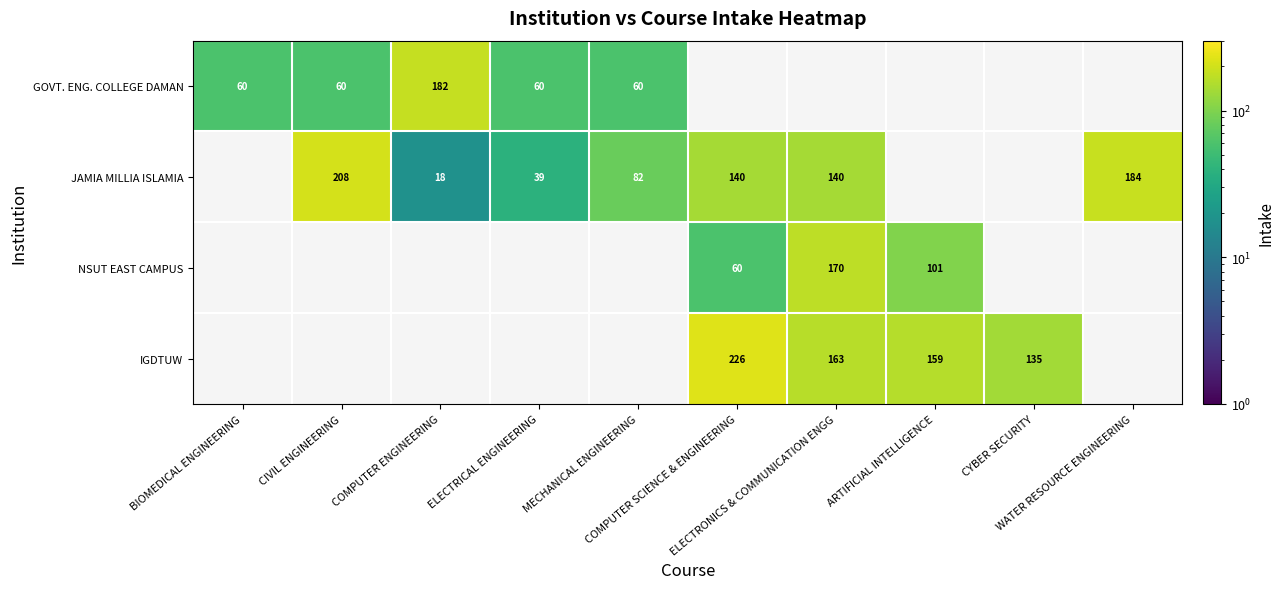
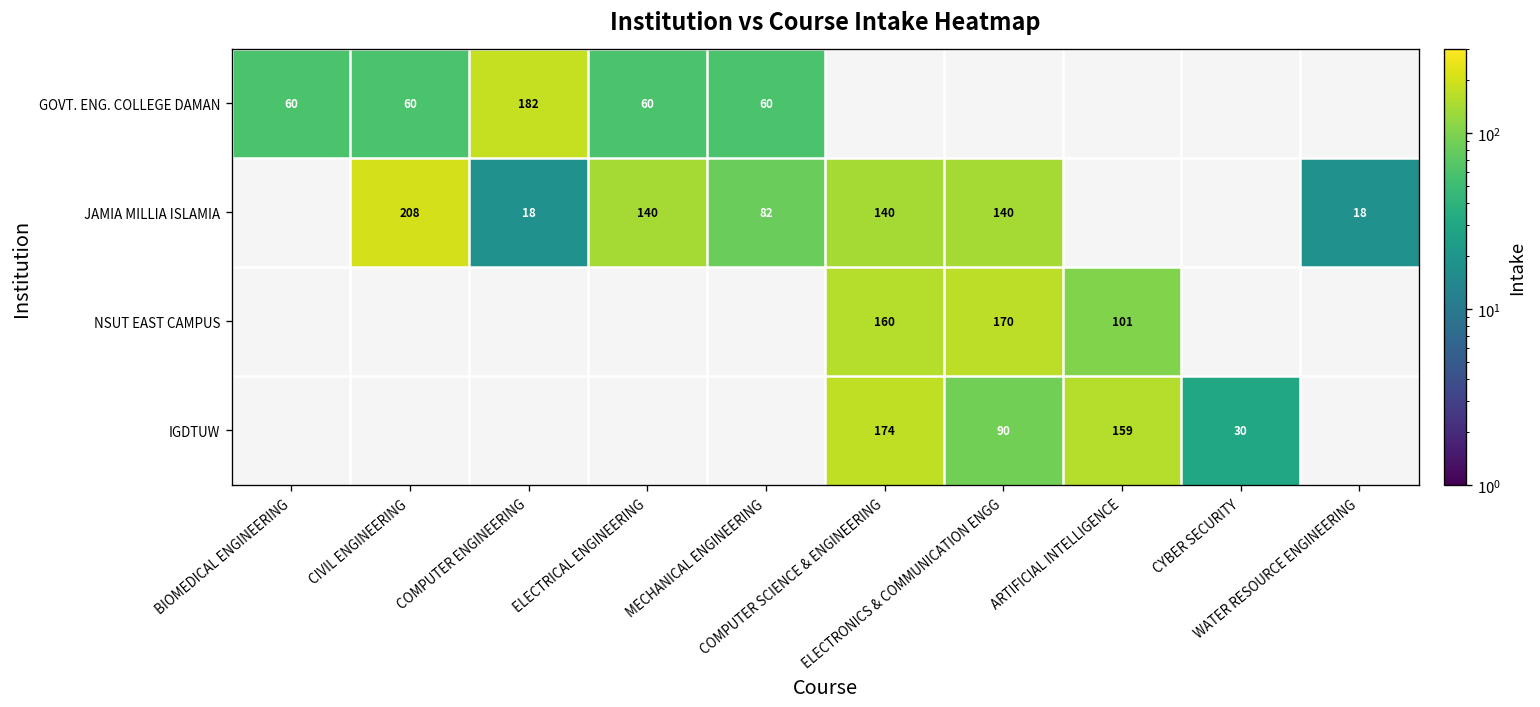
  {
    "GOVT. ENG. COLLEGE DAMAN": {
      "BIOMEDICAL ENGINEERING": 60,
      "CIVIL ENGINEERING": 60,
      "COMPUTER ENGINEERING": 182,
      "ELECTRICAL ENGINEERING": 60,
      "MECHANICAL ENGINEERING": 60
    },
    "JAMIA MILLIA ISLAMIA": {
      "CIVIL ENGINEERING": 208,
      "COMPUTER ENGINEERING": 18,
-     "ELECTRICAL ENGINEERING": 39,
+     "ELECTRICAL ENGINEERING": 140,
      "MECHANICAL ENGINEERING": 82,
      "COMPUTER SCIENCE & ENGINEERING": 140,
      "ELECTRONICS & COMMUNICATION ENGG": 140,
-     "WATER RESOURCE ENGINEERING": 184
+     "WATER RESOURCE ENGINEERING": 18
    },
    "NSUT EAST CAMPUS": {
-     "COMPUTER SCIENCE & ENGINEERING": 60,
+     "COMPUTER SCIENCE & ENGINEERING": 160,
      "ELECTRONICS & COMMUNICATION ENGG": 170,
      "ARTIFICIAL INTELLIGENCE": 101
    },
    "IGDTUW": {
-     "COMPUTER SCIENCE & ENGINEERING": 226,
-     "ELECTRONICS & COMMUNICATION ENGG": 163,
+     "COMPUTER SCIENCE & ENGINEERING": 174,
+     "ELECTRONICS & COMMUNICATION ENGG": 90,
      "ARTIFICIAL INTELLIGENCE": 159,
-     "CYBER SECURITY": 135
+     "CYBER SECURITY": 30
    }
  }
